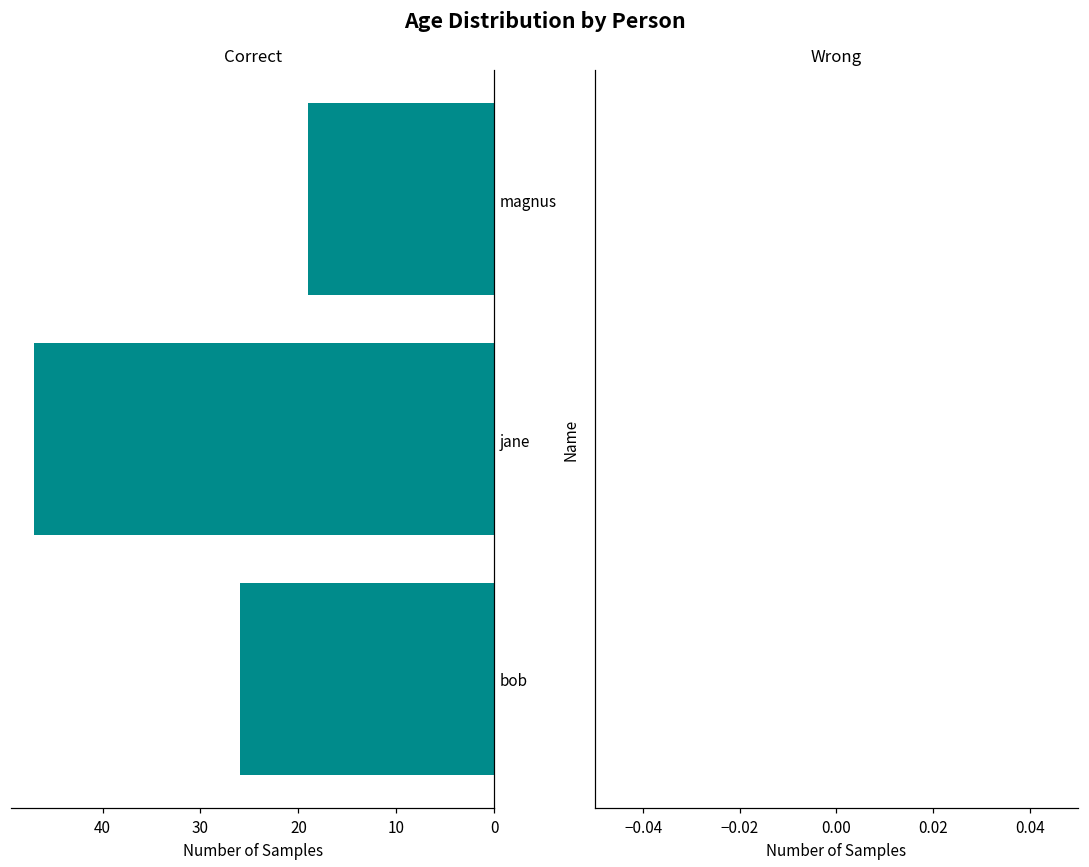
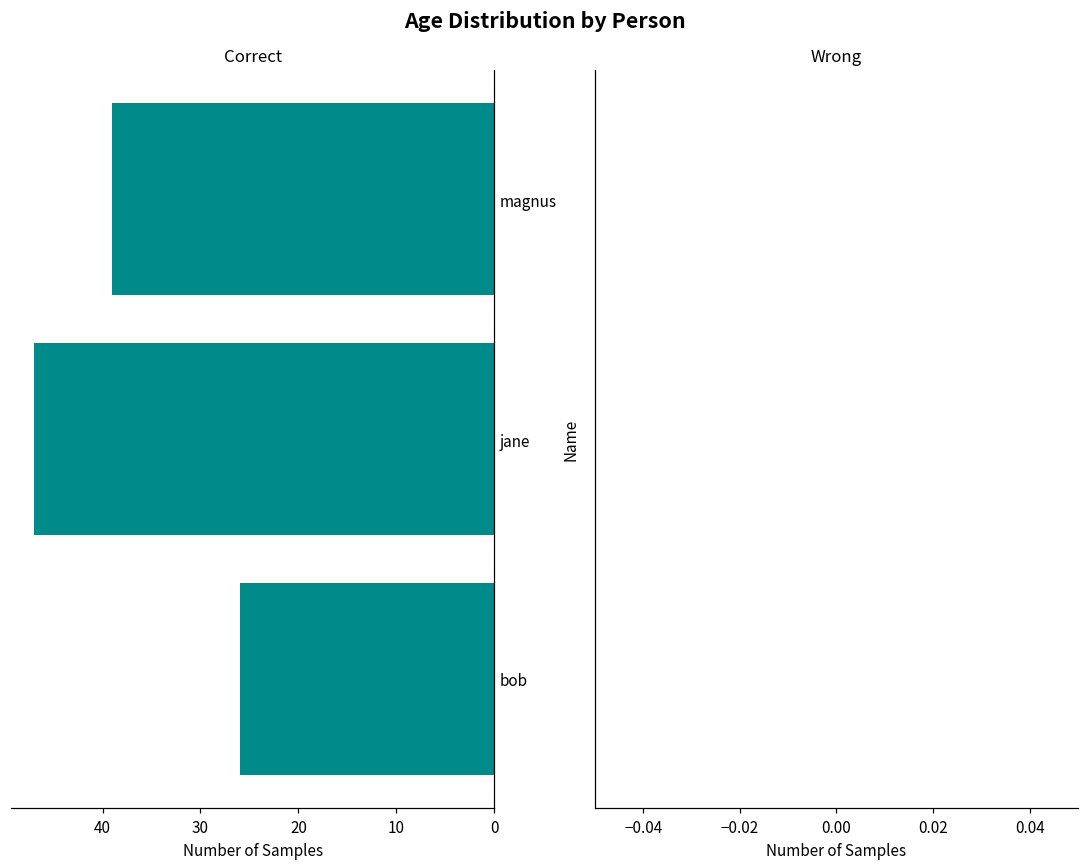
  {
    "Correct": {
-     "magnus": 19,
+     "magnus": 39,
      "jane": 47,
      "bob": 26
    }
  }
